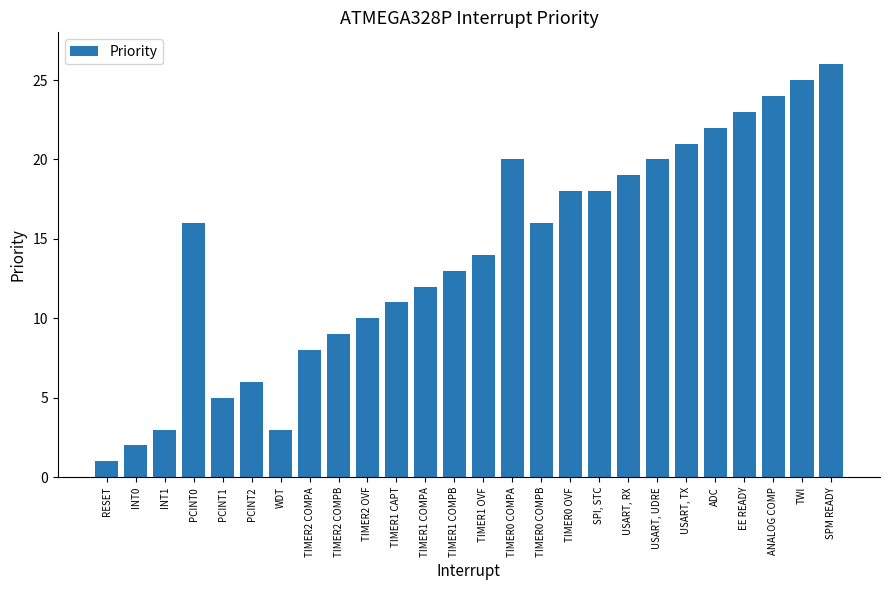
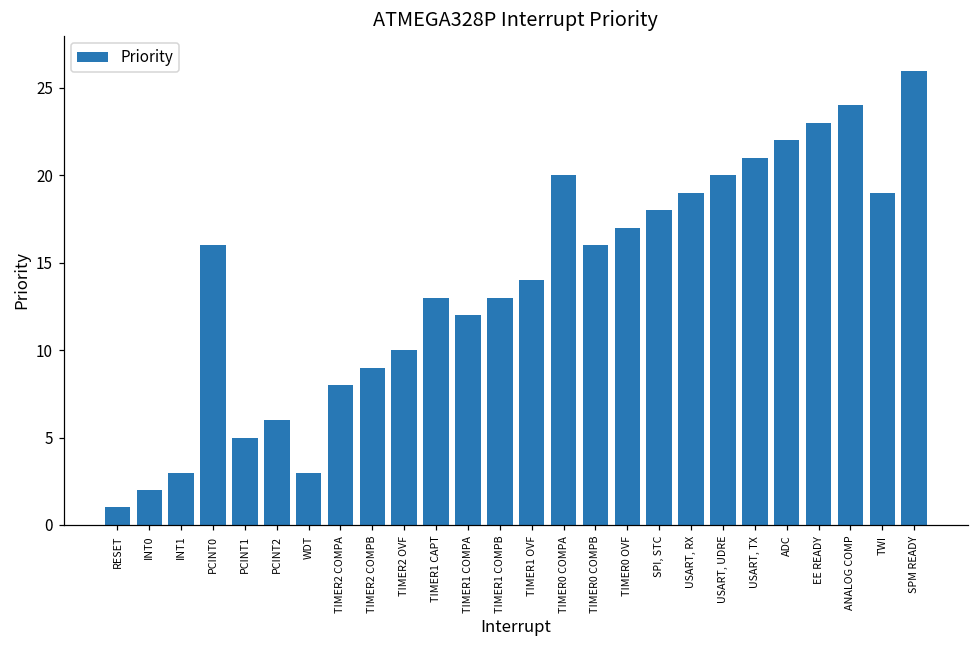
  {
    "RESET": 1,
    "INT0": 2,
    "INT1": 3,
    "PCINT0": 16,
    "PCINT1": 5,
    "PCINT2": 6,
    "WDT": 3,
    "TIMER2 COMPA": 8,
    "TIMER2 COMPB": 9,
    "TIMER2 OVF": 10,
-   "TIMER1 CAPT": 11,
+   "TIMER1 CAPT": 13,
    "TIMER1 COMPA": 12,
    "TIMER1 COMPB": 13,
    "TIMER1 OVF": 14,
    "TIMER0 COMPA": 20,
    "TIMER0 COMPB": 16,
-   "TIMER0 OVF": 18,
+   "TIMER0 OVF": 17,
    "SPI, STC": 18,
    "USART, RX": 19,
    "USART, UDRE": 20,
    "USART, TX": 21,
    "ADC": 22,
    "EE READY": 23,
    "ANALOG COMP": 24,
-   "TWI": 25,
+   "TWI": 19,
    "SPM READY": 26
  }
